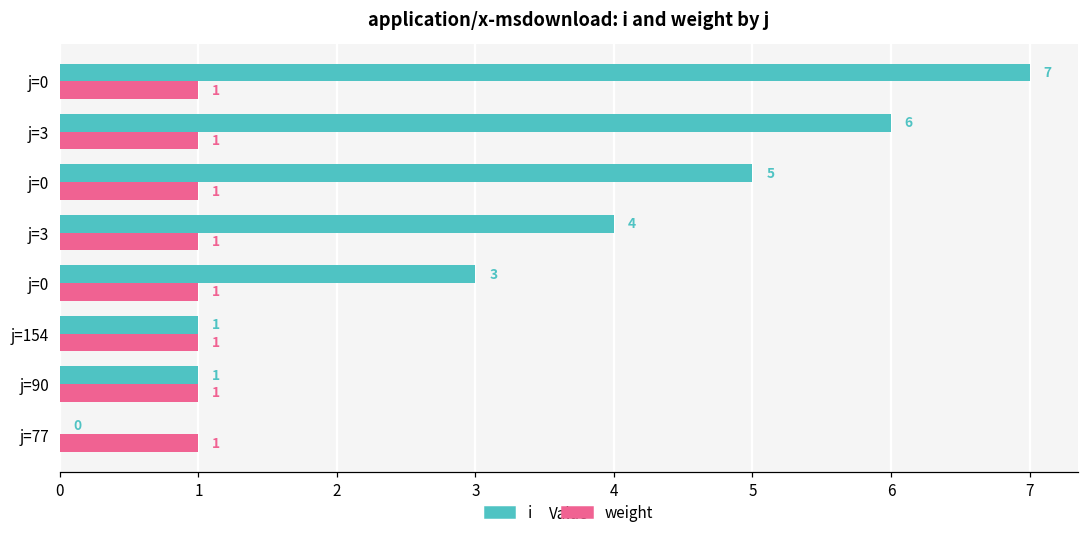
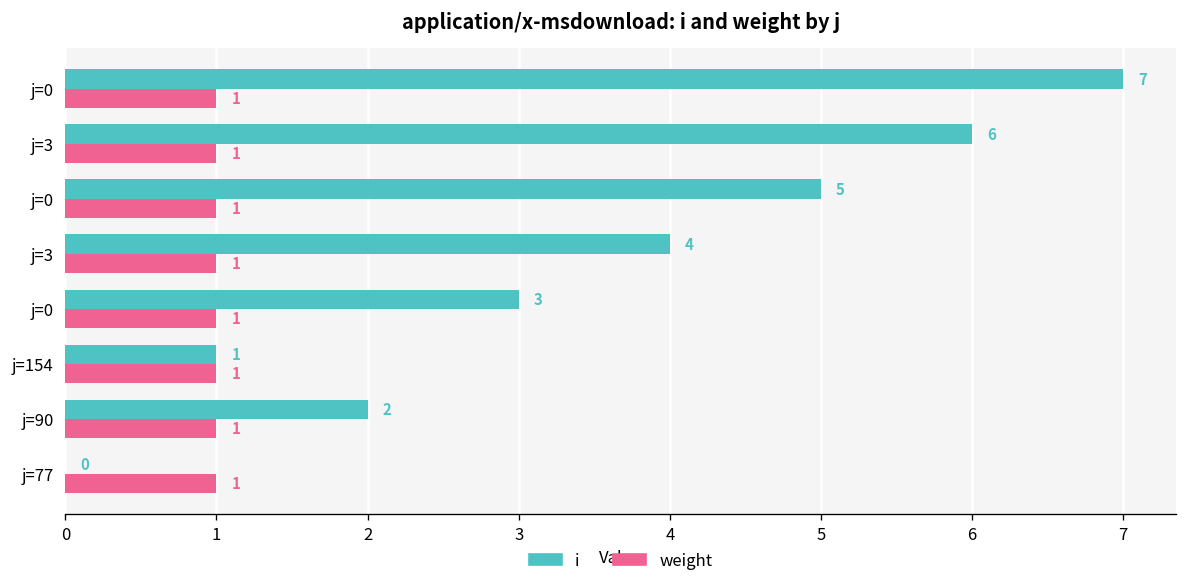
  {
    "i": {
      "j=154": 1,
-     "j=90": 1,
+     "j=90": 2,
      "j=77": 0
    },
    "weight": {
      "j=154": 1,
      "j=90": 1,
      "j=77": 1
    }
  }
